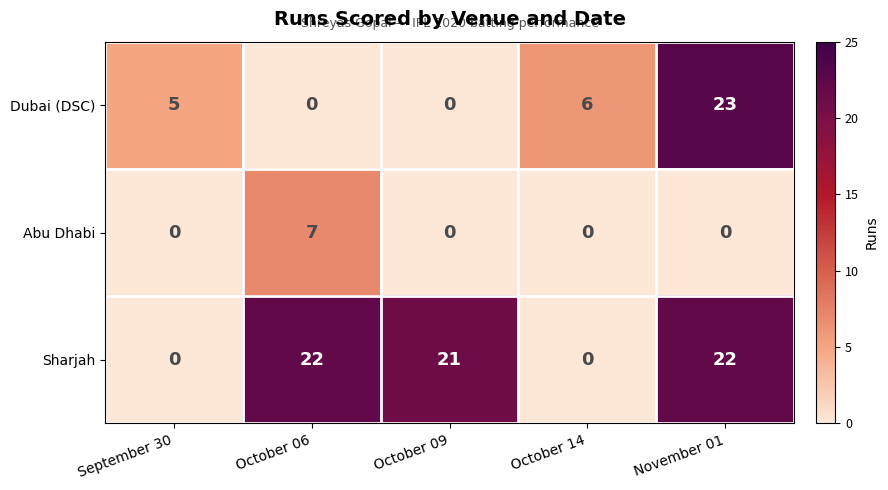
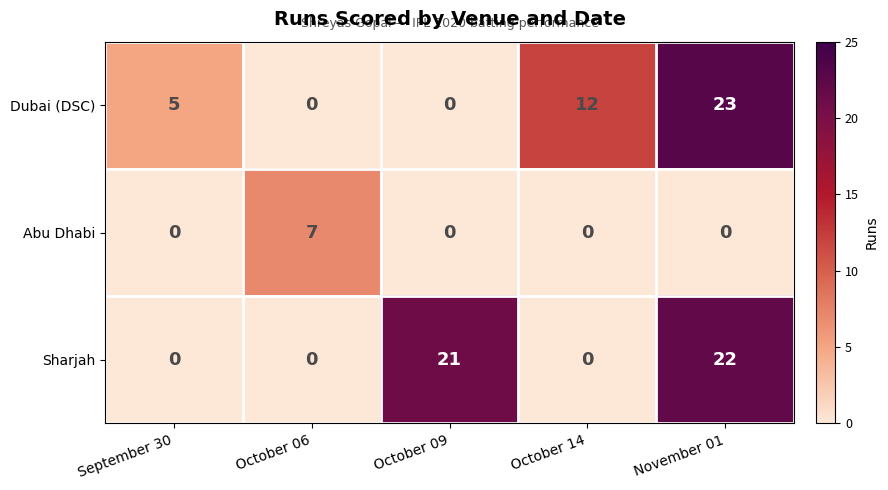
  {
    "Dubai (DSC)": {
      "September 30": 5,
      "October 06": 0,
      "October 09": 0,
-     "October 14": 6,
+     "October 14": 12,
      "November 01": 23
    },
    "Abu Dhabi": {
      "September 30": 0,
      "October 06": 7,
      "October 09": 0,
      "October 14": 0,
      "November 01": 0
    },
    "Sharjah": {
      "September 30": 0,
-     "October 06": 22,
+     "October 06": 0,
      "October 09": 21,
      "October 14": 0,
      "November 01": 22
    }
  }
